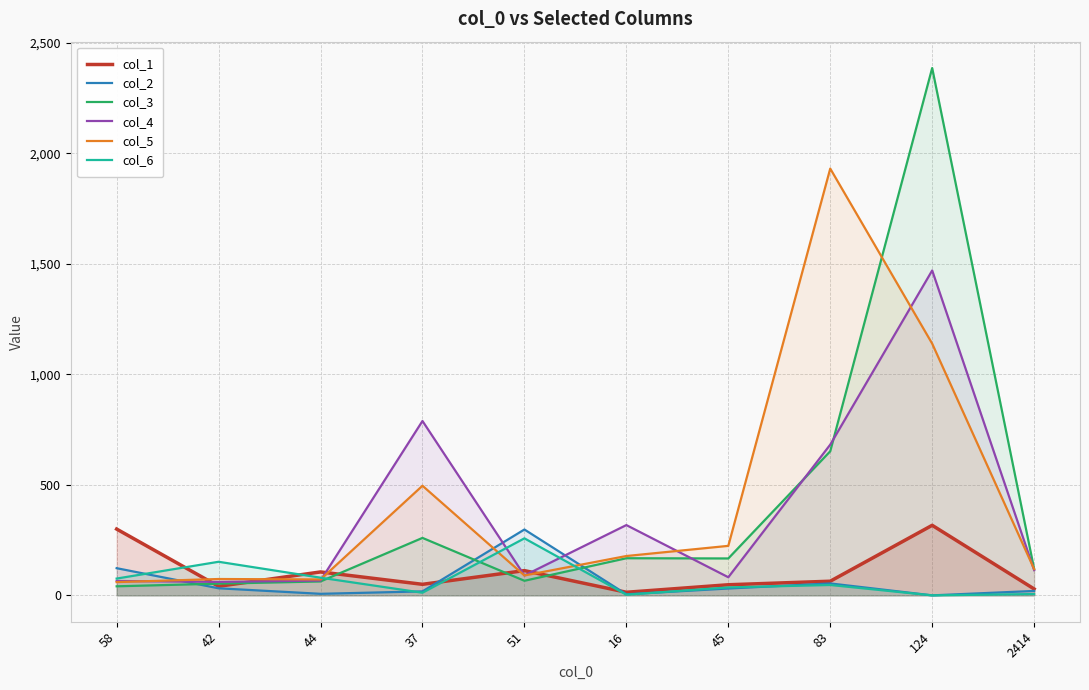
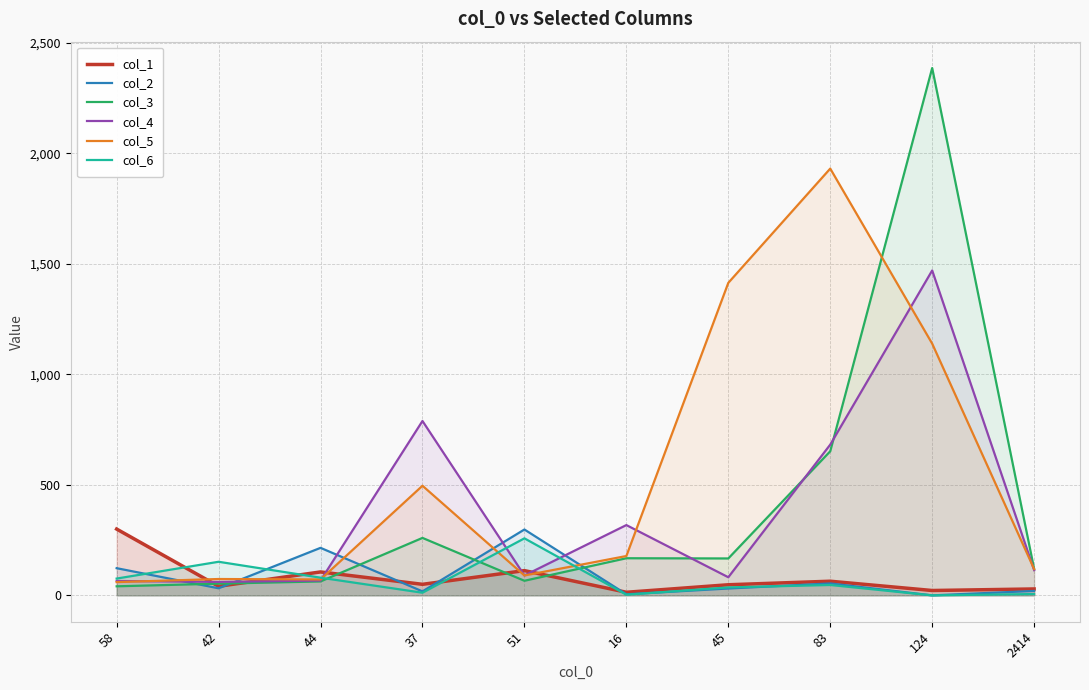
  {
    "col_1": {
      "58": "300",
      "44": "110",
      "37": "50",
      "51": "110",
      "45": "50",
-     "124": "320"
+     "124": "20"
    },
    "col_2": {
      "58": "120",
-     "44": "10",
+     "44": "220",
      "51": "300"
    },
    "col_3": {
      "58": "40",
      "37": "260",
      "51": "70",
      "45": "170",
      "83": "650",
      "124": "2,390"
    },
    "col_4": {
      "37": "790",
      "16": "320",
      "45": "80",
      "83": "680",
      "124": "1,470"
    },
    "col_5": {
      "42": "70",
      "37": "500",
-     "45": "220",
+     "45": "1,410",
      "83": "1,930",
      "124": "1,140"
    },
    "col_6": {
      "42": "150",
      "51": "260",
      "2414": "10"
    }
  }
